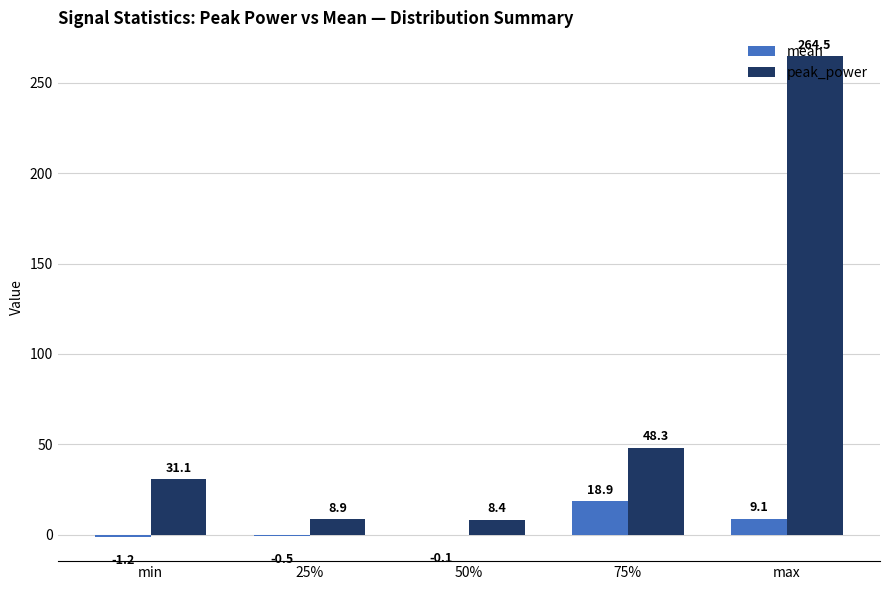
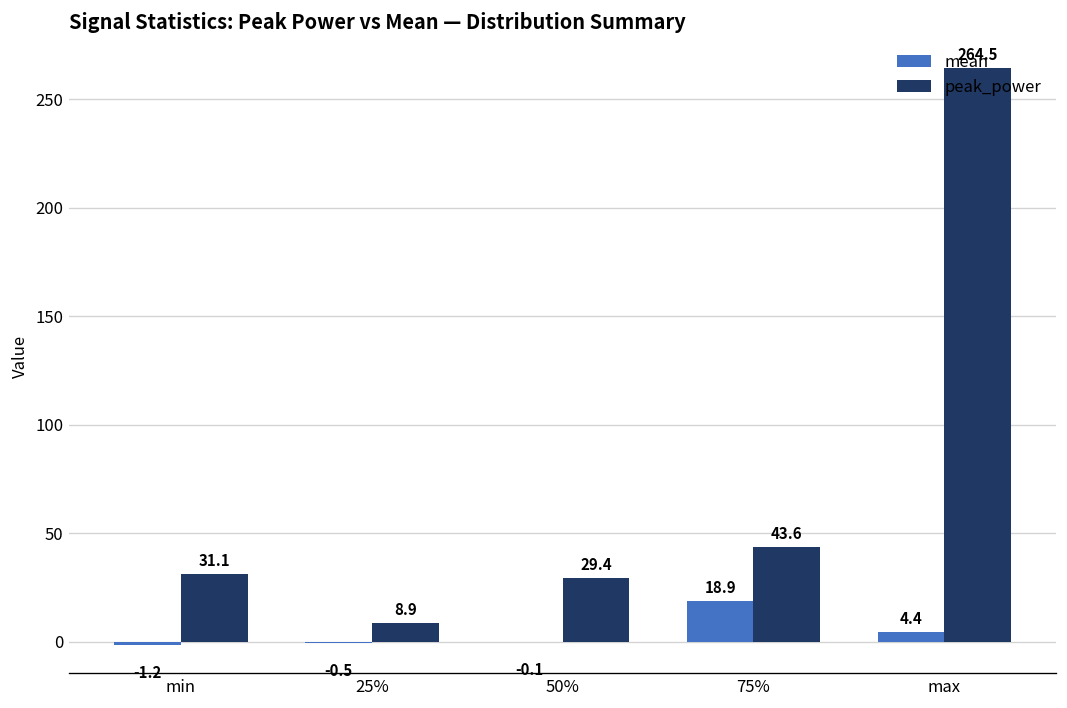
  {
    "mean": {
      "min": -1.2,
      "25%": -0.5,
      "50%": -0.1,
      "75%": 18.9,
-     "max": 9.1
+     "max": 4.4
    },
    "peak_power": {
      "min": 31.1,
      "25%": 8.9,
-     "50%": 8.4,
-     "75%": 48.3,
+     "50%": 29.4,
+     "75%": 43.6,
      "max": 264.5
    }
  }
